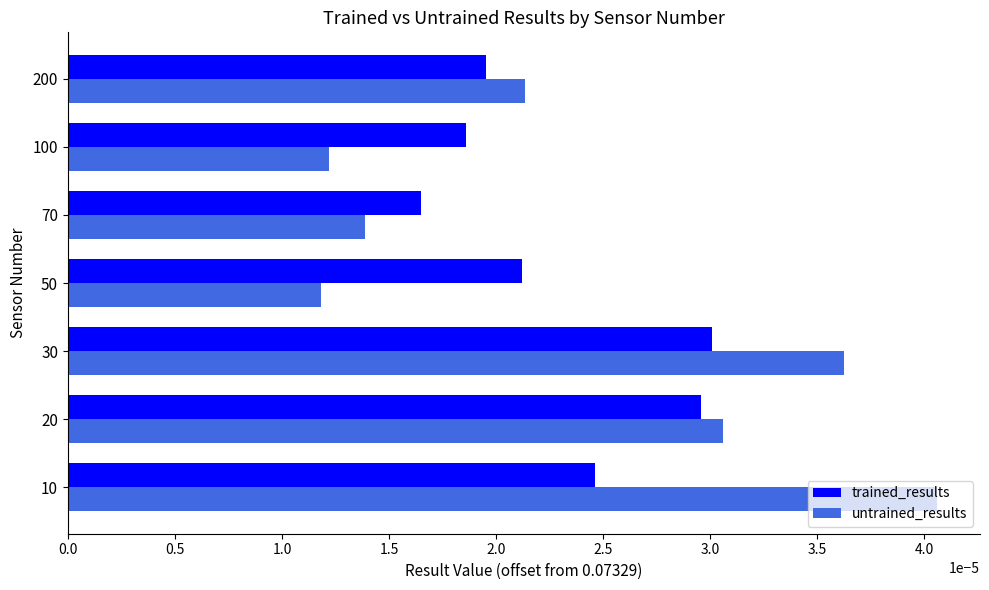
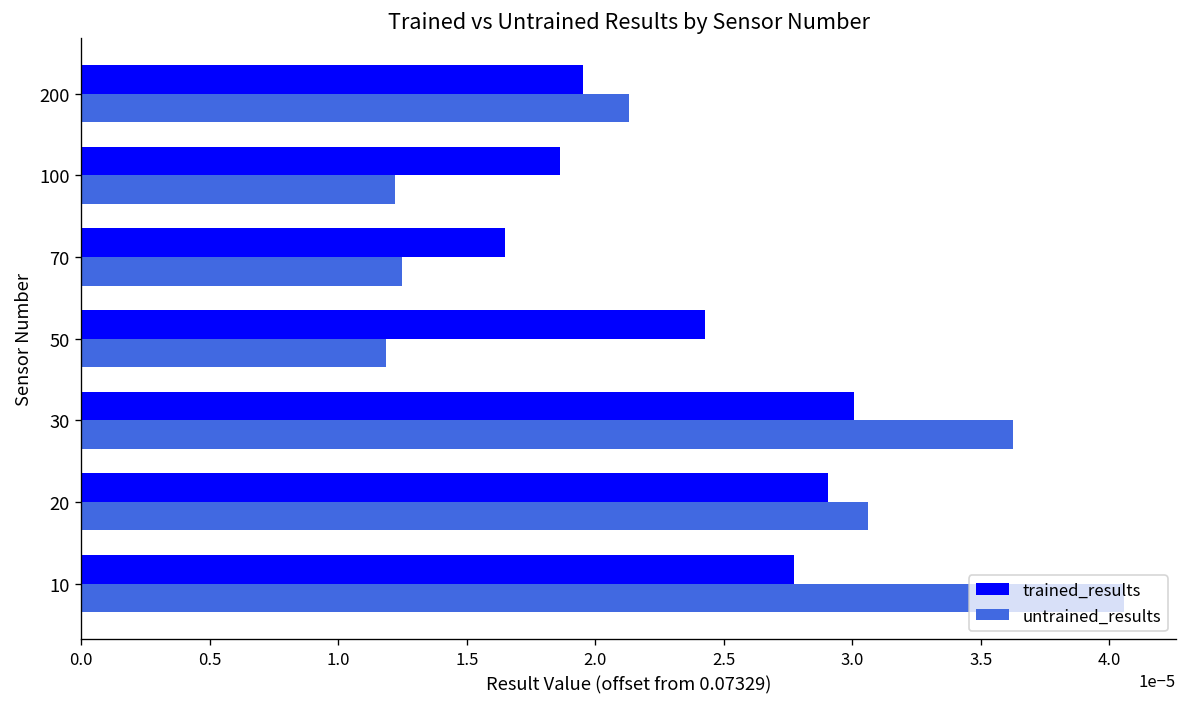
  {
    "trained_results": {
      "200": 0.0000195,
      "100": 0.0000186,
      "70": 0.0000165,
-     "50": 0.0000212,
+     "50": 0.0000243,
      "30": 0.0000301,
-     "20": 0.0000296,
-     "10": 0.0000246
+     "20": 0.0000291,
+     "10": 0.0000277
    },
    "untrained_results": {
      "200": 0.0000213,
      "100": 0.0000122,
-     "70": 0.0000139,
+     "70": 0.0000125,
      "50": 0.0000118,
      "30": 0.0000363,
      "20": 0.0000306
    }
  }
